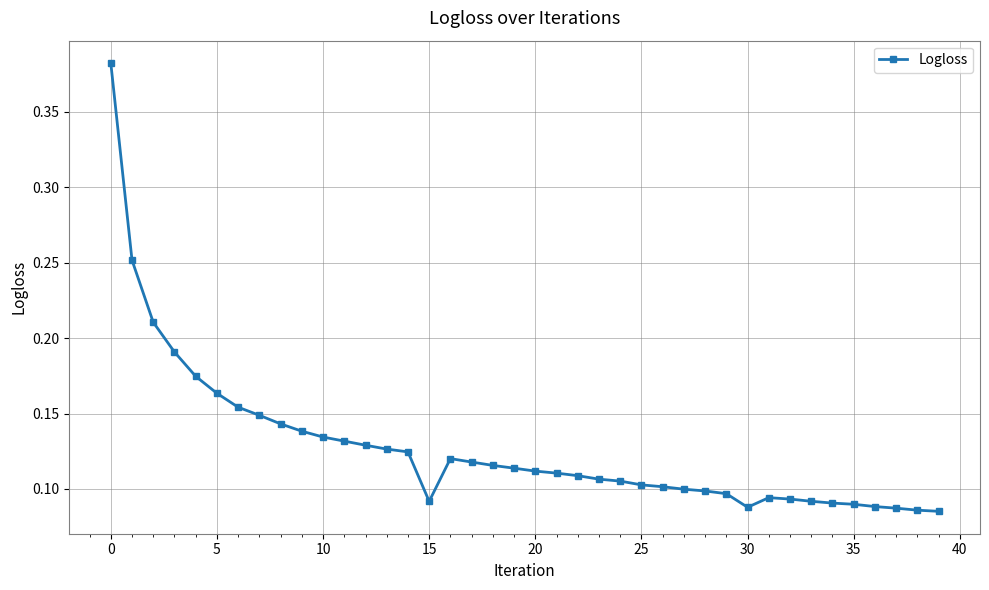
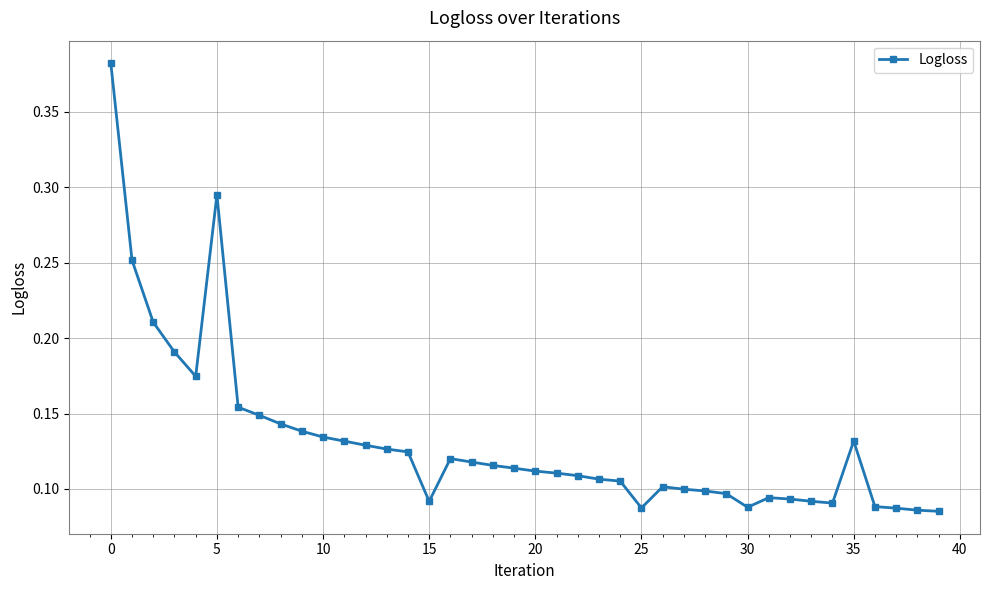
  {
    "0": 0.382,
-   "5": 0.163,
+   "5": 0.295,
    "10": 0.134,
    "15": 0.092,
    "20": 0.112,
-   "25": 0.103,
+   "25": 0.087,
    "30": 0.088,
-   "35": 0.090
+   "35": 0.132
  }
